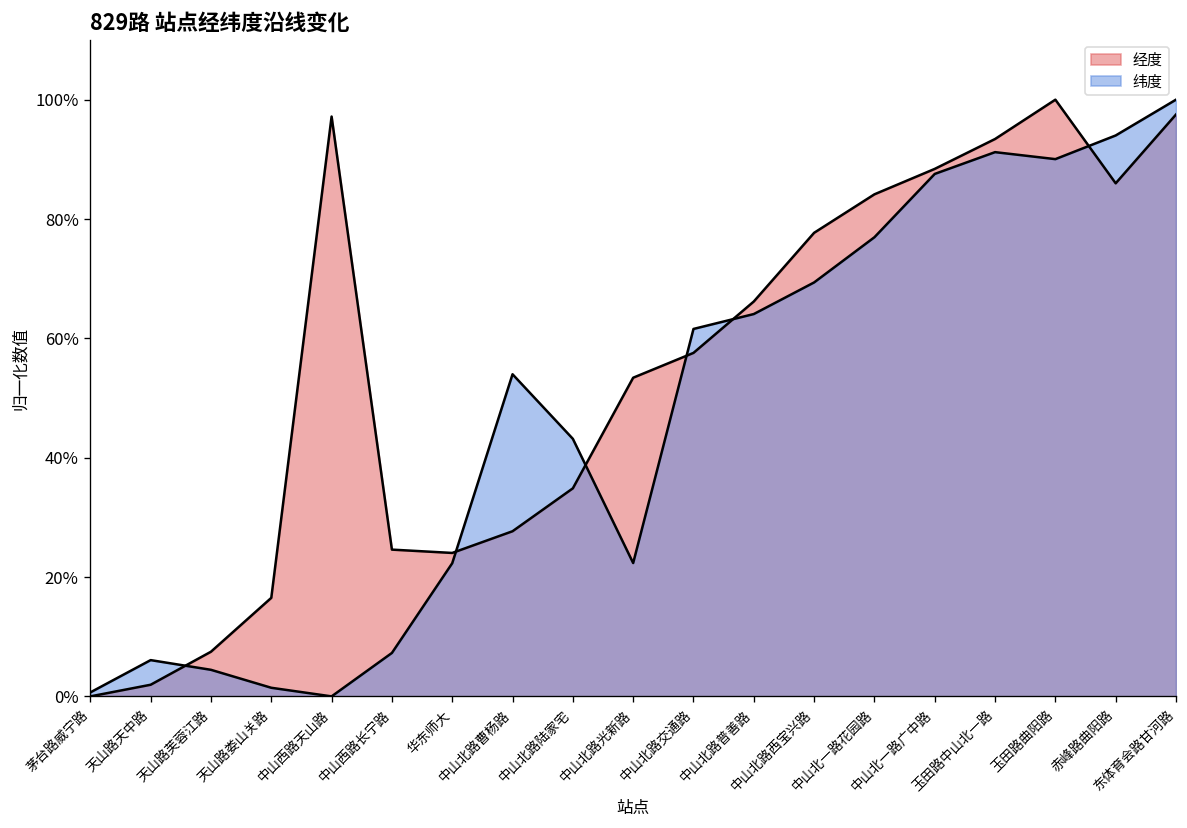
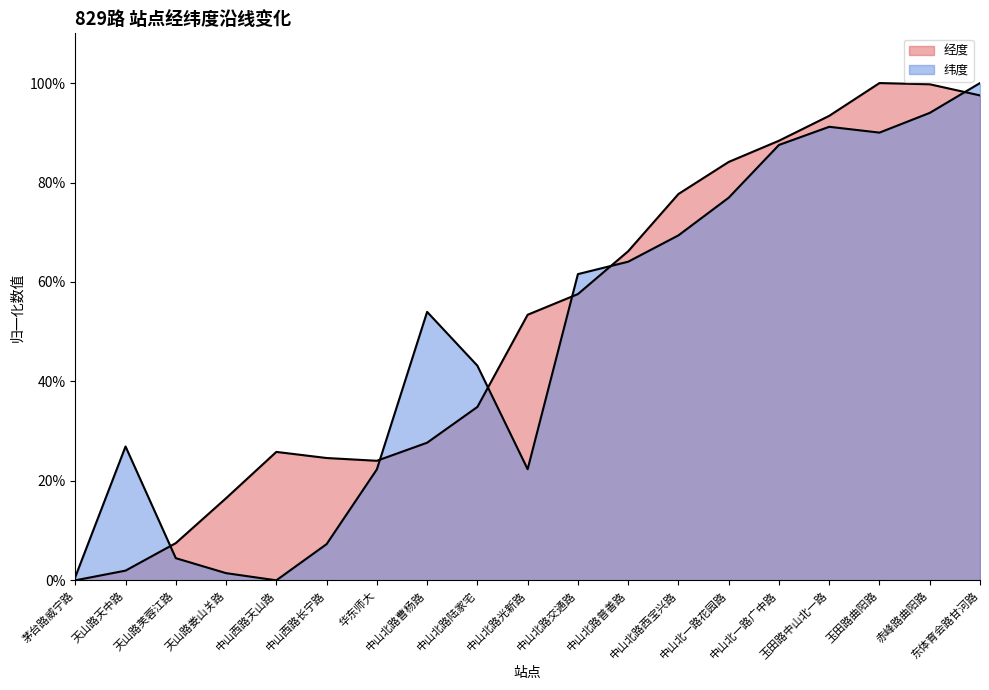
  {
    "经度": {
      "茅台路威宁路": "0%",
      "天山路天中路": "2%",
      "天山路芙蓉江路": "7%",
      "天山路娄山关路": "17%",
-     "中山西路天山路": "97%",
+     "中山西路天山路": "26%",
      "中山西路长宁路": "25%",
      "华东师大": "24%",
      "中山北路曹杨路": "28%",
      "中山北路陆家宅": "35%",
      "中山北路光新路": "53%",
      "中山北路交通路": "58%",
      "中山北路普善路": "66%",
      "中山北路西宝兴路": "78%",
      "中山北一路花园路": "84%",
      "中山北一路广中路": "88%",
      "玉田路中山北一路": "93%",
      "玉田路曲阳路": "100%",
-     "赤峰路曲阳路": "86%",
+     "赤峰路曲阳路": "100%",
      "东体育会路甘河路": "98%"
    },
    "纬度": {
      "茅台路威宁路": "1%",
-     "天山路天中路": "6%",
+     "天山路天中路": "27%",
      "天山路芙蓉江路": "4%",
      "天山路娄山关路": "1%",
      "中山西路天山路": "0%",
      "中山西路长宁路": "7%",
      "华东师大": "22%",
      "中山北路曹杨路": "54%",
      "中山北路陆家宅": "43%",
      "中山北路光新路": "22%",
      "中山北路交通路": "62%",
      "中山北路普善路": "64%",
      "中山北路西宝兴路": "69%",
      "中山北一路花园路": "77%",
      "中山北一路广中路": "88%",
      "玉田路中山北一路": "91%",
      "玉田路曲阳路": "90%",
      "赤峰路曲阳路": "94%",
      "东体育会路甘河路": "100%"
    }
  }
